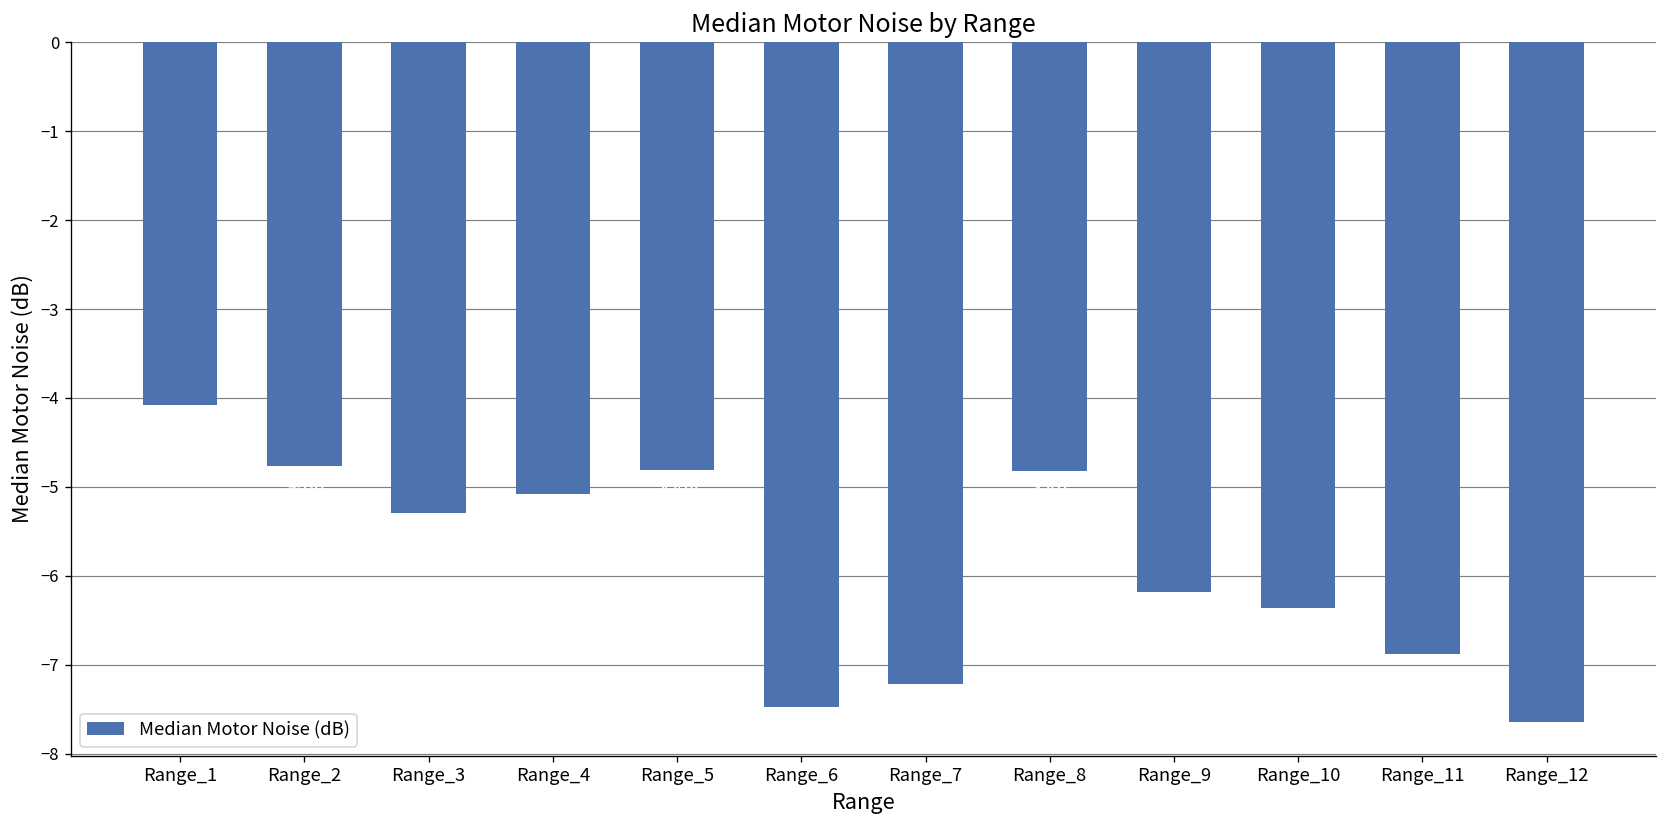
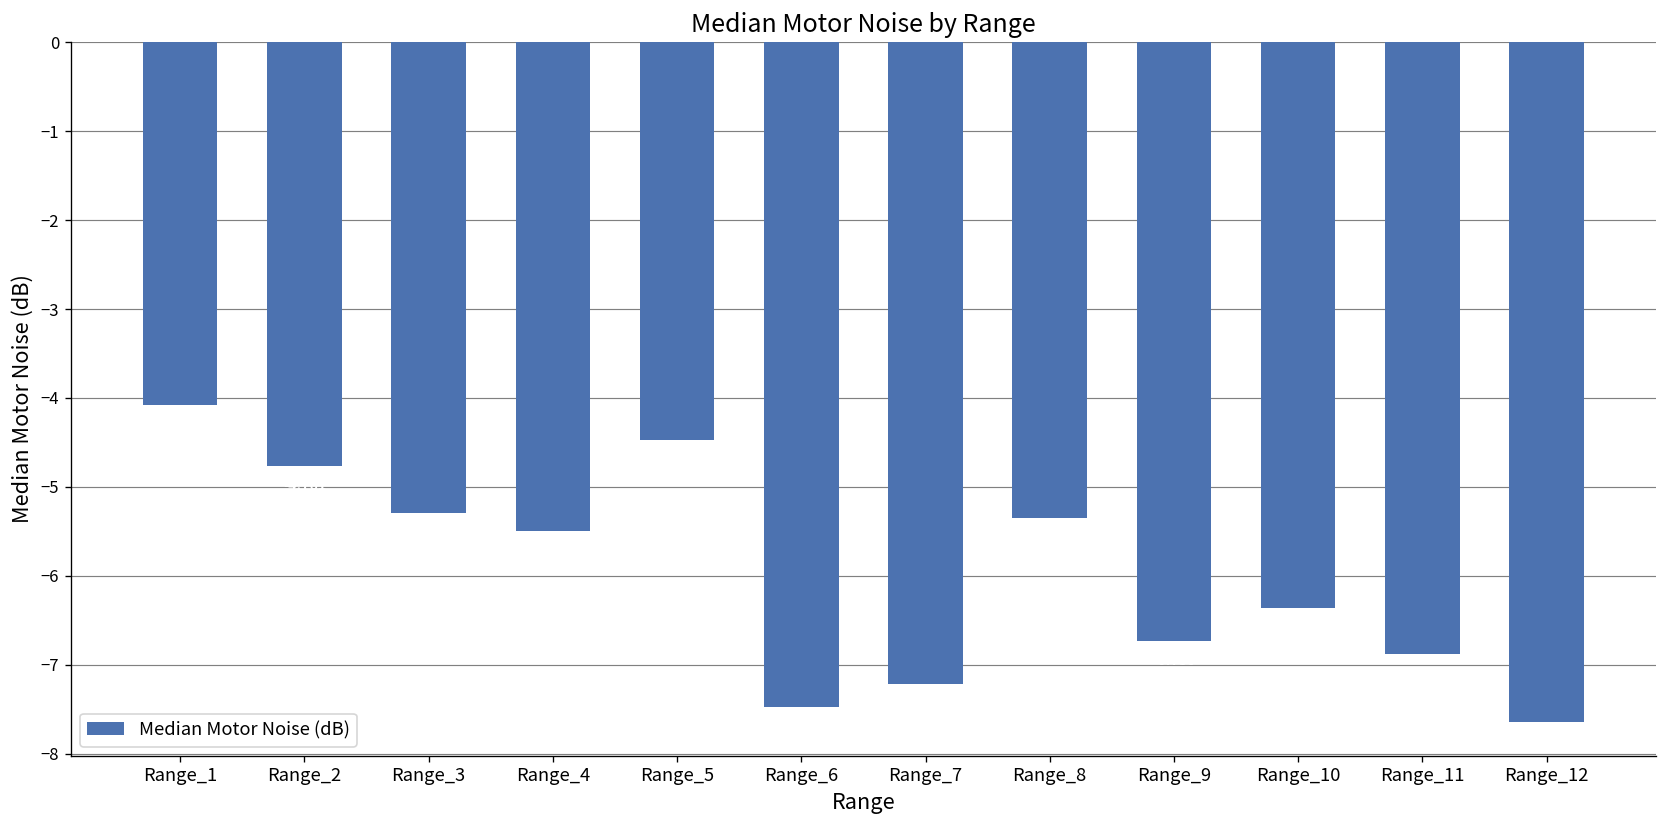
  {
    "Range_1": -4.1,
    "Range_2": -4.8,
    "Range_3": -5.3,
-   "Range_4": -5.1,
-   "Range_5": -4.8,
+   "Range_4": -5.5,
+   "Range_5": -4.5,
    "Range_6": -7.5,
    "Range_7": -7.2,
-   "Range_8": -4.8,
-   "Range_9": -6.2,
+   "Range_8": -5.4,
+   "Range_9": -6.7,
    "Range_10": -6.4,
    "Range_11": -6.9,
    "Range_12": -7.6
  }
